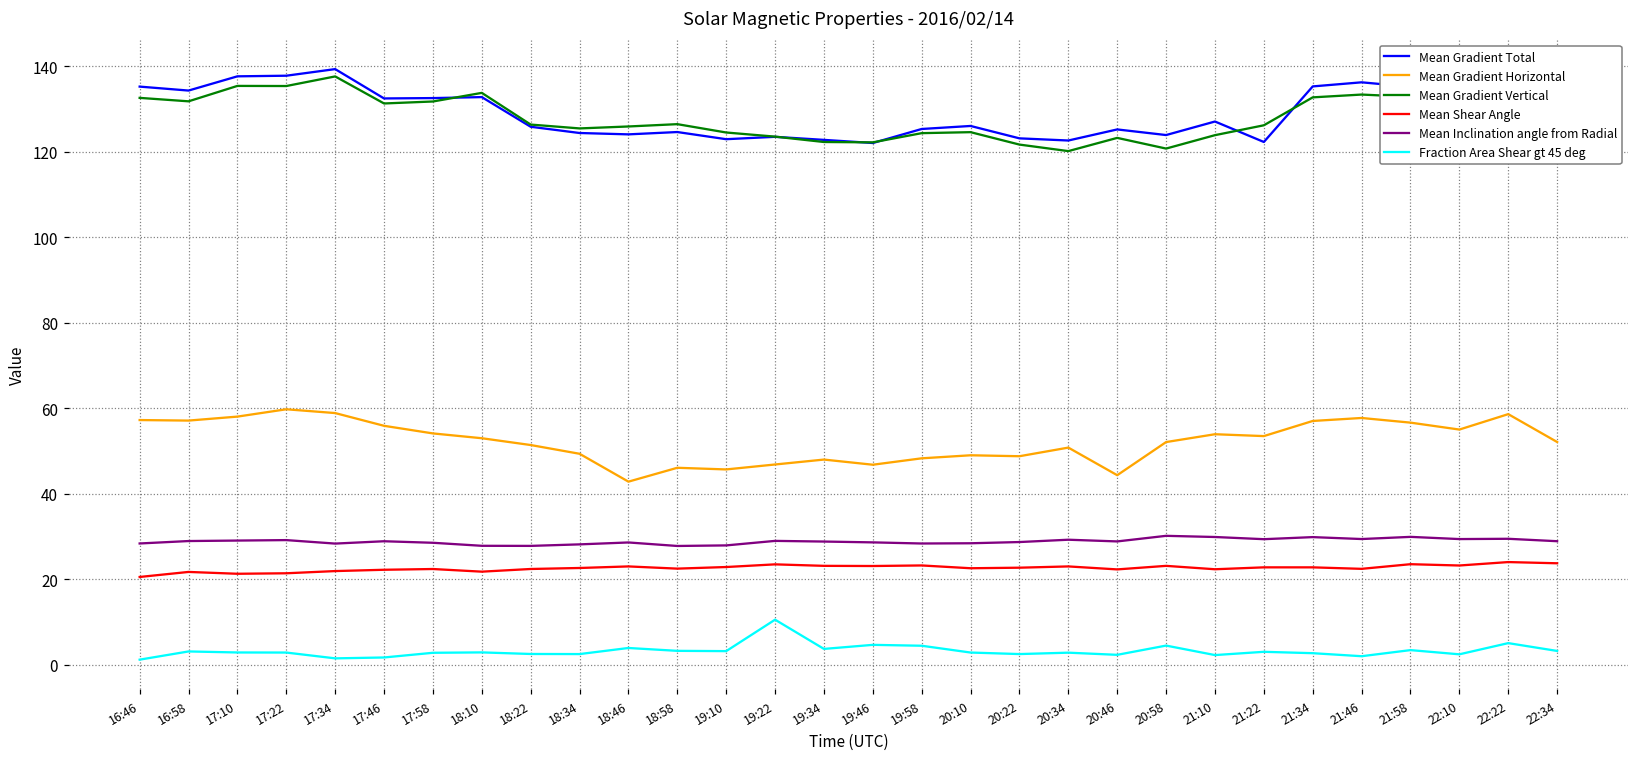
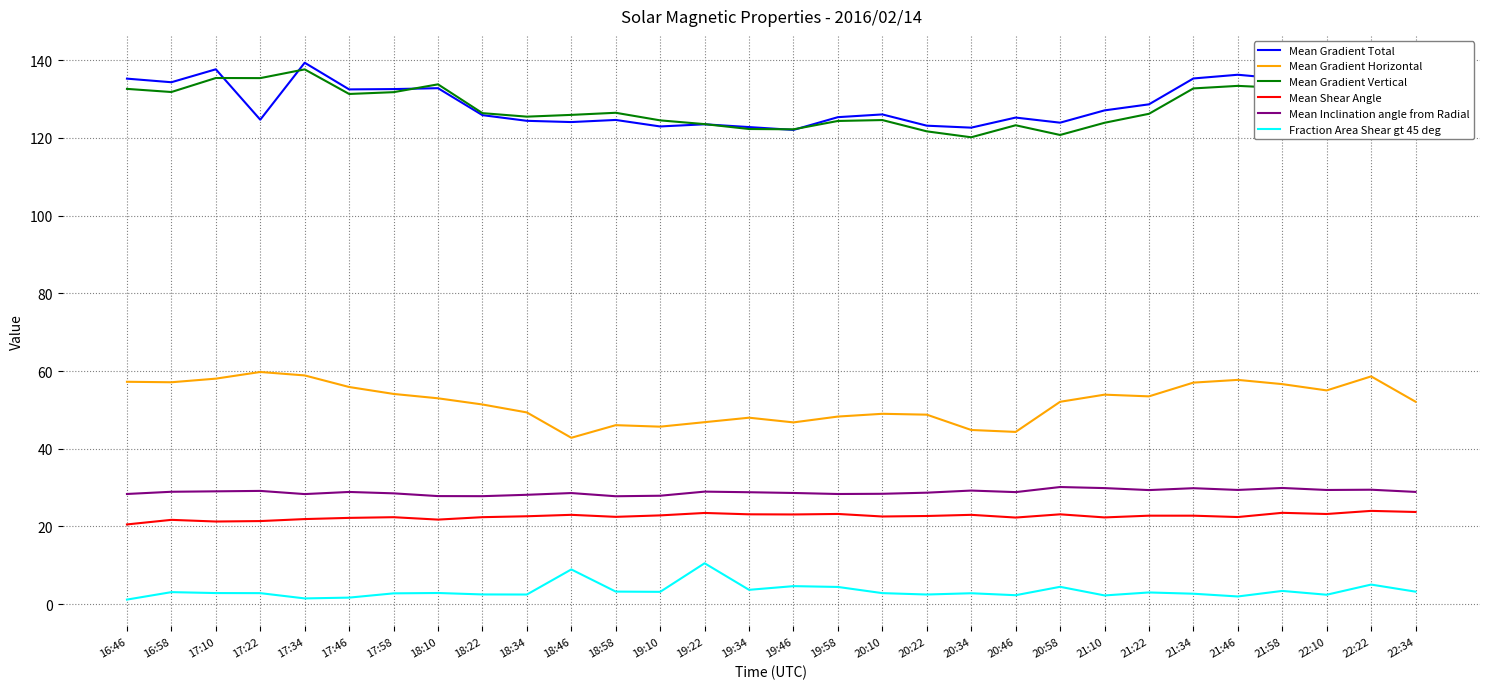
  {
    "Mean Gradient Total": {
      "16:46": 135,
      "16:58": 134,
      "17:10": 138,
-     "17:22": 138,
+     "17:22": 125,
      "17:34": 139,
      "17:46": 133,
      "17:58": 133,
      "18:10": 133,
      "18:34": 124,
      "18:46": 124,
      "18:58": 125,
      "19:10": 123,
      "19:58": 125,
      "20:10": 126,
      "20:22": 123,
      "20:34": 123,
      "20:46": 125,
      "20:58": 124,
      "21:10": 127,
-     "21:22": 122,
+     "21:22": 129,
      "21:34": 135,
      "21:46": 136
    },
    "Mean Gradient Horizontal": {
      "16:46": 57,
      "16:58": 57,
      "17:10": 58,
      "17:22": 60,
      "17:34": 59,
      "17:46": 56,
      "17:58": 54,
      "18:10": 53,
      "18:22": 51,
      "18:34": 49,
      "18:46": 43,
      "18:58": 46,
      "19:10": 46,
      "19:22": 47,
      "19:34": 48,
      "19:46": 47,
      "19:58": 48,
      "20:10": 49,
      "20:22": 49,
-     "20:34": 51,
+     "20:34": 45,
      "20:46": 44,
      "20:58": 52,
      "21:10": 54,
      "21:22": 53,
      "21:34": 57,
      "21:46": 58,
      "21:58": 57,
      "22:10": 55,
      "22:22": 59,
      "22:34": 52
    },
    "Mean Gradient Vertical": {
      "16:46": 133,
      "16:58": 132,
      "17:10": 135,
      "17:22": 135,
      "17:34": 138,
      "17:46": 131,
      "17:58": 132,
      "18:10": 134,
      "18:34": 125,
      "18:46": 126,
      "18:58": 126,
      "19:10": 125,
      "19:58": 124,
      "20:10": 125,
      "20:22": 122,
      "20:34": 120,
      "20:46": 123,
      "20:58": 121,
      "21:10": 124,
      "21:22": 126,
      "21:34": 133,
      "21:46": 133
    },
    "Mean Shear Angle": {
      "16:46": 20,
      "16:58": 22,
      "17:10": 21,
      "17:22": 21,
      "17:34": 22,
      "17:46": 22,
      "17:58": 22,
      "18:10": 22,
      "18:22": 22,
      "18:34": 23,
      "18:46": 23,
      "18:58": 22,
      "19:10": 23,
      "19:22": 23,
      "19:34": 23,
      "19:46": 23,
      "19:58": 23,
      "20:10": 23,
      "20:22": 23,
      "20:34": 23,
      "20:46": 22,
      "20:58": 23,
      "21:10": 22,
      "21:22": 23,
      "21:34": 23,
      "21:46": 22,
      "21:58": 23,
      "22:10": 23,
      "22:22": 24,
      "22:34": 24
    },
    "Mean Inclination angle from Radial": {
      "16:46": 28,
      "16:58": 29,
      "17:10": 29,
      "17:22": 29,
      "17:34": 28,
      "17:46": 29,
      "17:58": 29,
      "18:10": 28,
      "18:22": 28,
      "18:34": 28,
      "18:46": 29,
      "18:58": 28,
      "19:10": 28,
      "19:22": 29,
      "19:34": 29,
      "19:46": 29,
      "19:58": 28,
      "20:10": 28,
      "20:22": 29,
      "20:34": 29,
      "20:46": 29,
      "20:58": 30,
      "21:10": 30,
      "21:22": 29,
      "21:34": 30,
      "21:46": 29,
      "21:58": 30,
      "22:10": 29,
      "22:22": 29,
      "22:34": 29
    },
    "Fraction Area Shear gt 45 deg": {
      "16:46": 1,
      "16:58": 3,
      "17:10": 3,
      "17:22": 3,
      "17:34": 1,
      "17:46": 2,
      "17:58": 3,
      "18:10": 3,
      "18:22": 2,
      "18:34": 2,
-     "18:46": 4,
+     "18:46": 9,
      "18:58": 3,
      "19:10": 3,
      "19:22": 11,
      "19:34": 4,
      "19:46": 5,
      "19:58": 4,
      "20:10": 3,
      "20:22": 2,
      "20:34": 3,
      "20:46": 2,
      "20:58": 4,
      "21:10": 2,
      "21:22": 3,
      "21:34": 3,
      "21:46": 2,
      "21:58": 3,
      "22:10": 2,
      "22:22": 5,
      "22:34": 3
    }
  }
